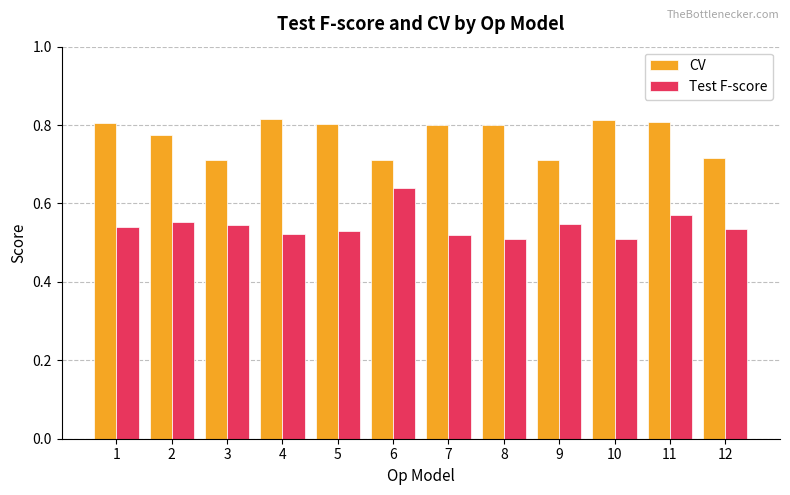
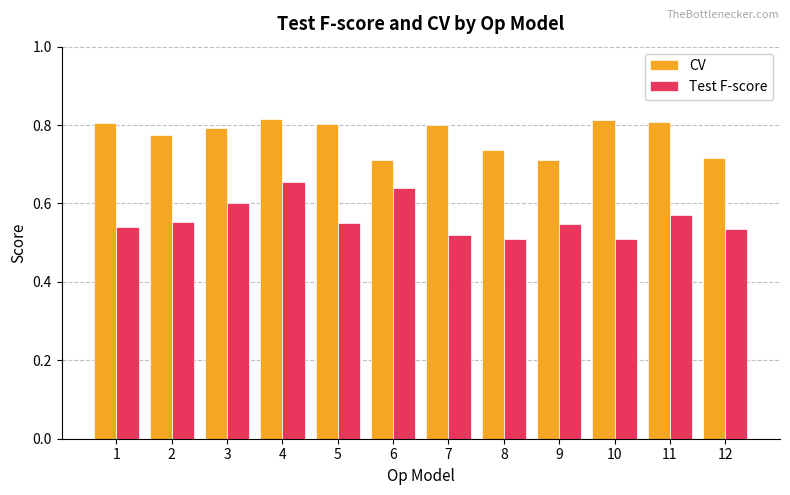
  {
    "CV": {
      "1": 0.81,
      "2": 0.77,
-     "3": 0.71,
+     "3": 0.79,
      "4": 0.81,
      "5": 0.80,
      "6": 0.71,
      "7": 0.80,
-     "8": 0.80,
+     "8": 0.74,
      "9": 0.71,
      "10": 0.81,
      "11": 0.81,
      "12": 0.71
    },
    "Test F-score": {
      "1": 0.54,
      "2": 0.55,
-     "3": 0.55,
-     "4": 0.52,
-     "5": 0.53,
+     "3": 0.60,
+     "4": 0.65,
+     "5": 0.55,
      "6": 0.64,
      "7": 0.52,
      "8": 0.51,
      "9": 0.55,
      "10": 0.51,
      "11": 0.57,
      "12": 0.53
    }
  }
